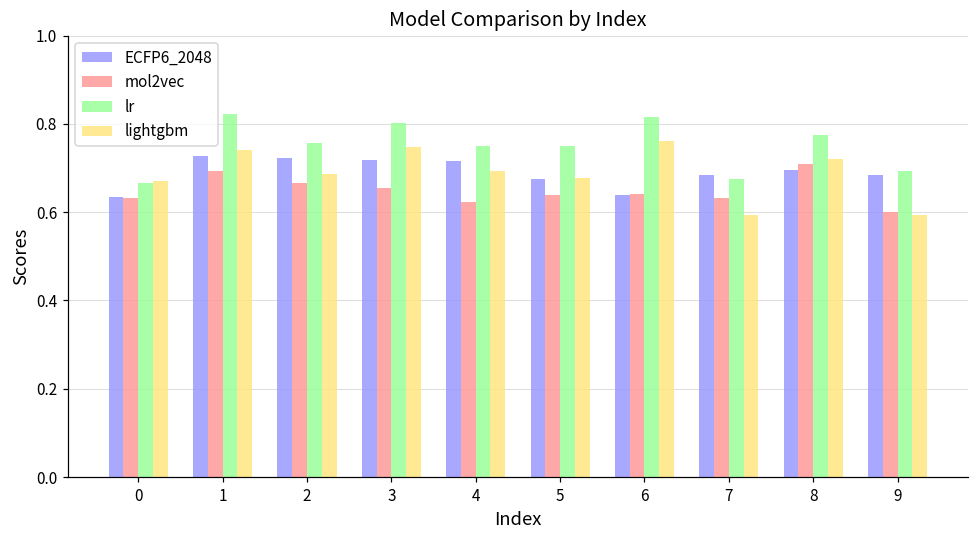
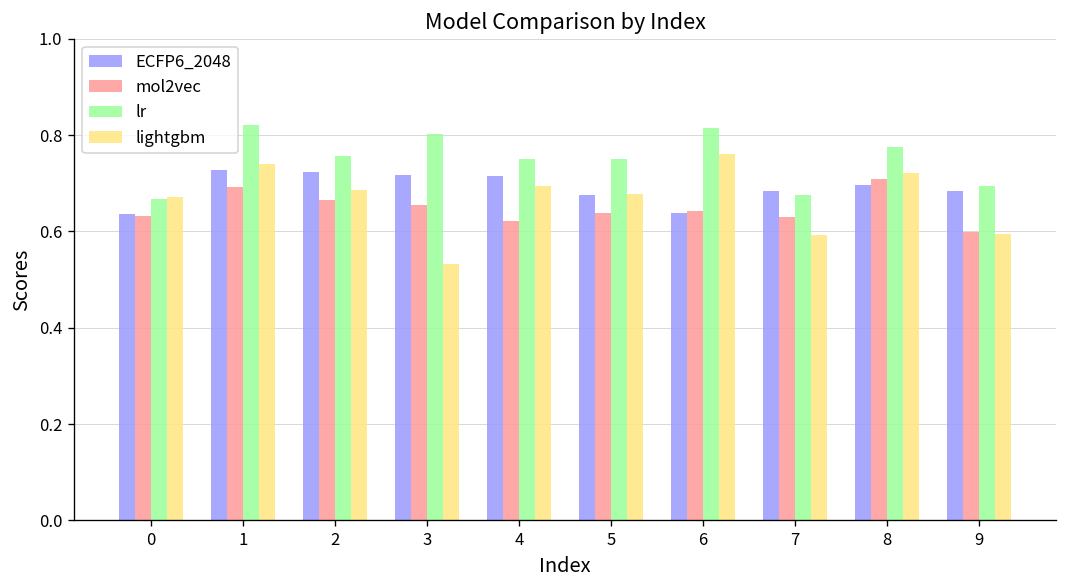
  {
    "ECFP6_2048": {
      "0": 0.64,
      "1": 0.73,
      "2": 0.72,
      "3": 0.72,
      "4": 0.72,
      "5": 0.68,
      "6": 0.64,
      "7": 0.68,
      "8": 0.70,
      "9": 0.68
    },
    "mol2vec": {
      "0": 0.63,
      "1": 0.69,
      "2": 0.67,
      "3": 0.66,
      "4": 0.62,
      "5": 0.64,
      "6": 0.64,
      "7": 0.63,
      "8": 0.71,
      "9": 0.60
    },
    "lr": {
      "0": 0.67,
      "1": 0.82,
      "2": 0.76,
      "3": 0.80,
      "4": 0.75,
      "5": 0.75,
      "6": 0.82,
      "7": 0.68,
      "8": 0.78,
      "9": 0.69
    },
    "lightgbm": {
      "0": 0.67,
      "1": 0.74,
      "2": 0.69,
-     "3": 0.75,
+     "3": 0.53,
      "4": 0.69,
      "5": 0.68,
      "6": 0.76,
      "7": 0.59,
      "8": 0.72,
      "9": 0.59
    }
  }
